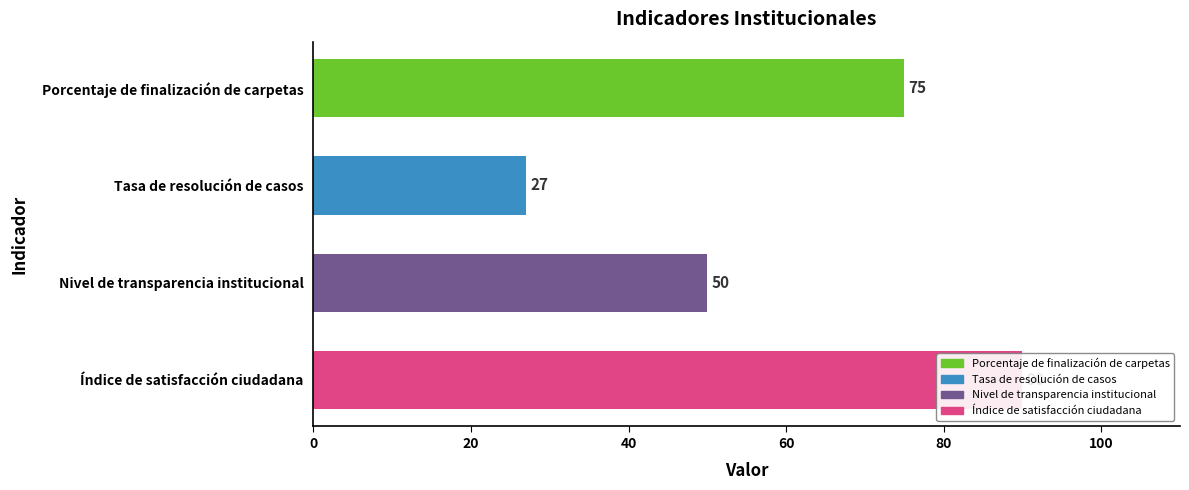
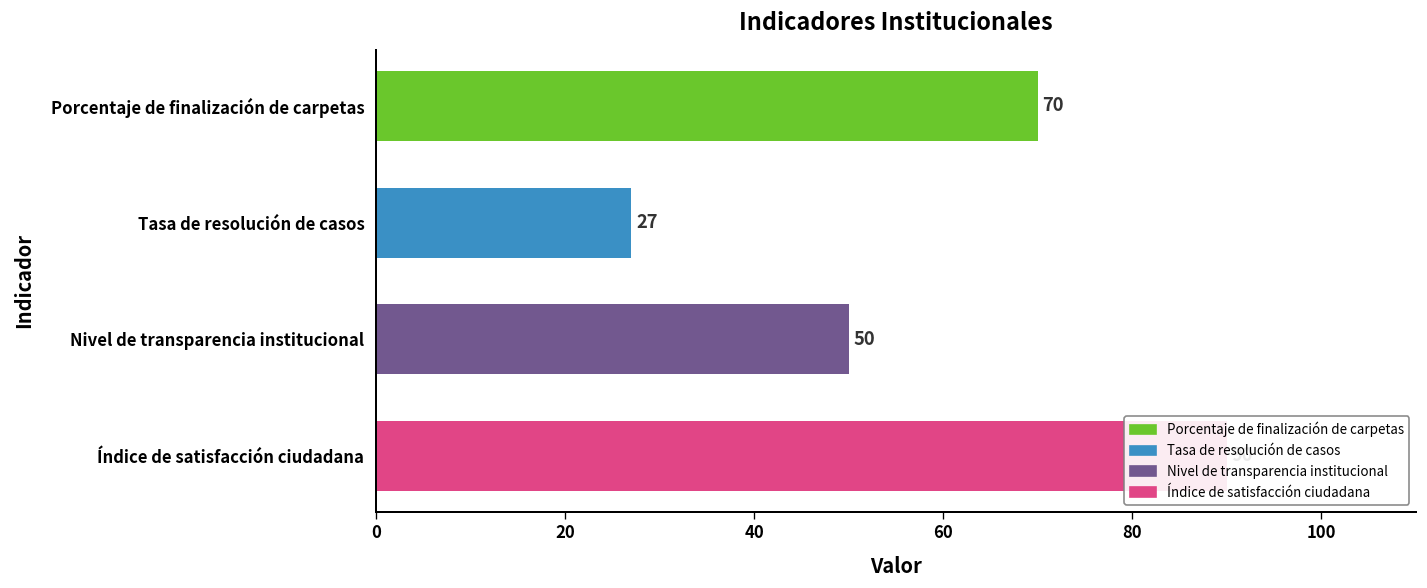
  {
-   "Porcentaje de finalización de carpetas": 75,
+   "Porcentaje de finalización de carpetas": 70,
    "Tasa de resolución de casos": 27,
    "Nivel de transparencia institucional": 50
  }
